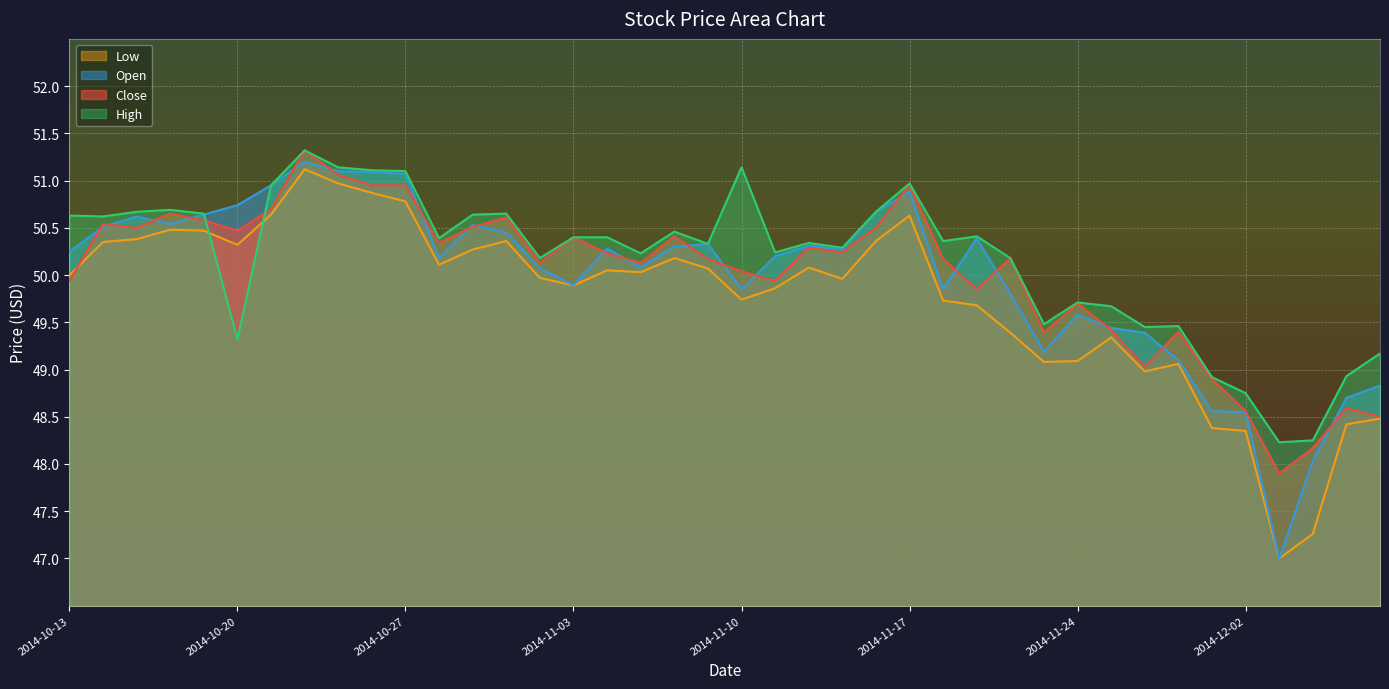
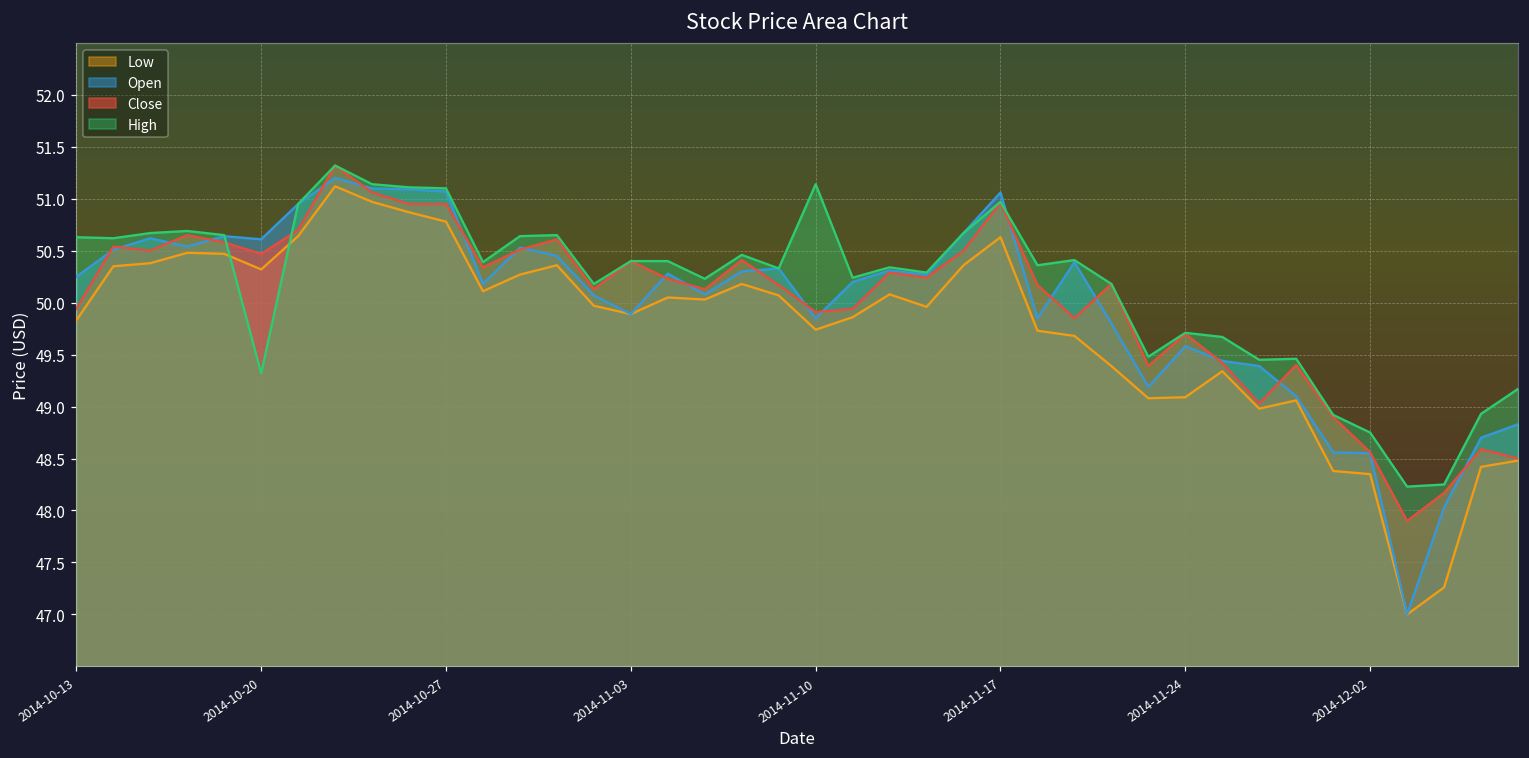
  {
    "Low": {
-     "2014-10-13": 50.0,
+     "2014-10-13": 49.8,
      "2014-10-20": 50.3,
      "2014-10-27": 50.8,
      "2014-11-10": 49.7,
      "2014-11-17": 50.6,
      "2014-11-24": 49.1,
      "2014-12-02": 48.4
    },
    "Open": {
      "2014-10-13": 50.3,
-     "2014-10-20": 50.7,
+     "2014-10-20": 50.6,
      "2014-10-27": 51.1,
      "2014-11-10": 49.9,
-     "2014-11-17": 50.9,
+     "2014-11-17": 51.1,
      "2014-11-24": 49.6
    },
    "Close": {
      "2014-10-13": 49.9,
      "2014-10-20": 50.5,
      "2014-10-27": 51.0,
-     "2014-11-10": 50.0
+     "2014-11-10": 49.9
    },
    "High": {
      "2014-10-13": 50.6,
      "2014-10-20": 49.3,
      "2014-10-27": 51.1,
      "2014-11-10": 51.1,
      "2014-12-02": 48.8
    }
  }
